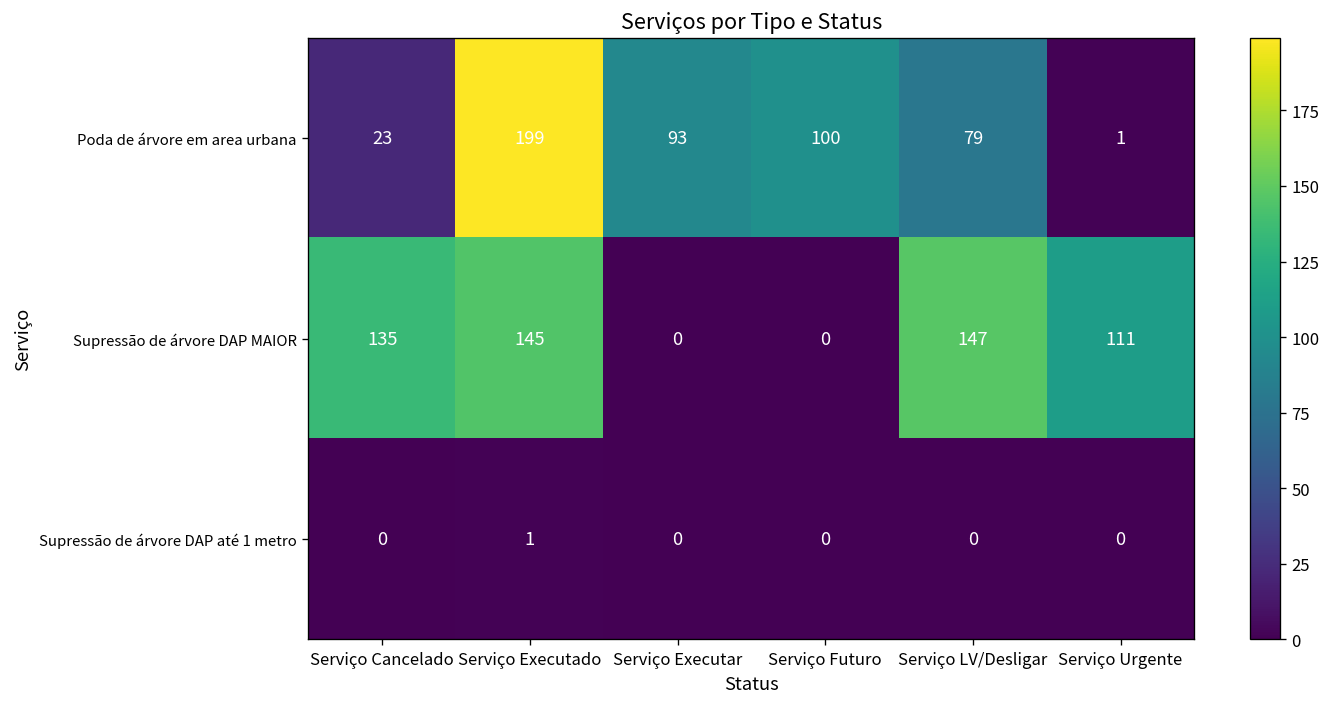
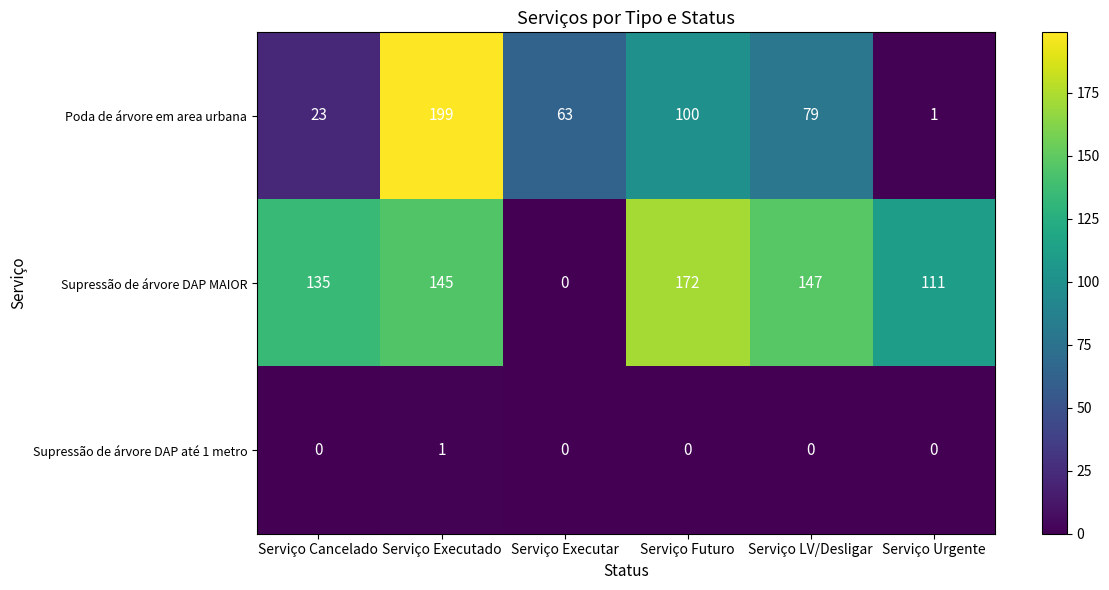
  {
    "Poda de árvore em area urbana": {
      "Serviço Cancelado": 23,
      "Serviço Executado": 199,
-     "Serviço Executar": 93,
+     "Serviço Executar": 63,
      "Serviço Futuro": 100,
      "Serviço LV/Desligar": 79,
      "Serviço Urgente": 1
    },
    "Supressão de árvore DAP MAIOR": {
      "Serviço Cancelado": 135,
      "Serviço Executado": 145,
      "Serviço Executar": 0,
-     "Serviço Futuro": 0,
+     "Serviço Futuro": 172,
      "Serviço LV/Desligar": 147,
      "Serviço Urgente": 111
    },
    "Supressão de árvore DAP até 1 metro": {
      "Serviço Cancelado": 0,
      "Serviço Executado": 1,
      "Serviço Executar": 0,
      "Serviço Futuro": 0,
      "Serviço LV/Desligar": 0,
      "Serviço Urgente": 0
    }
  }
